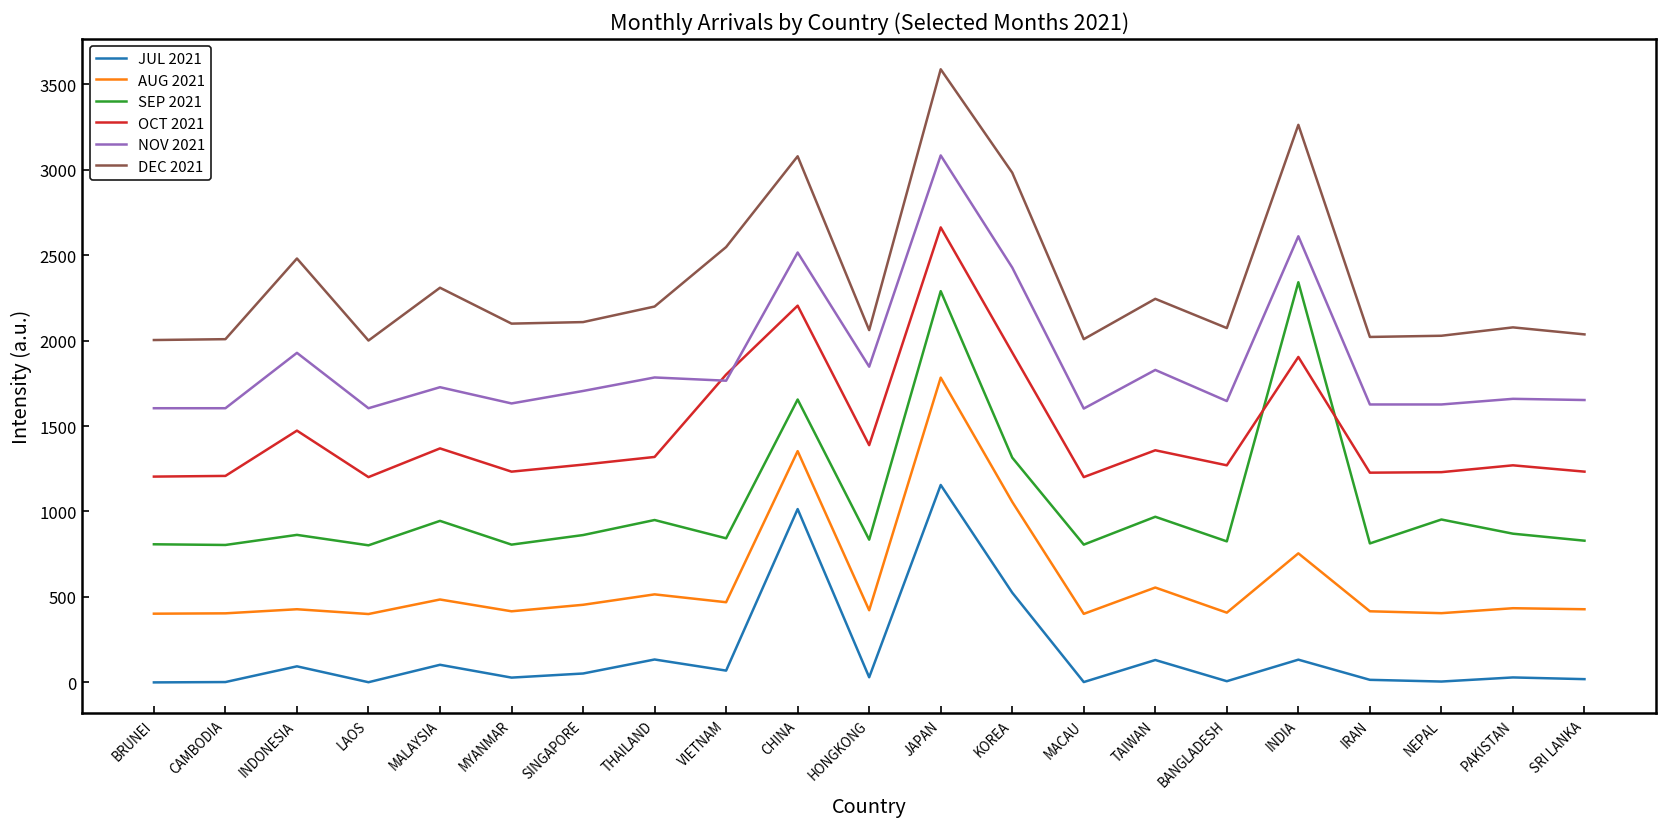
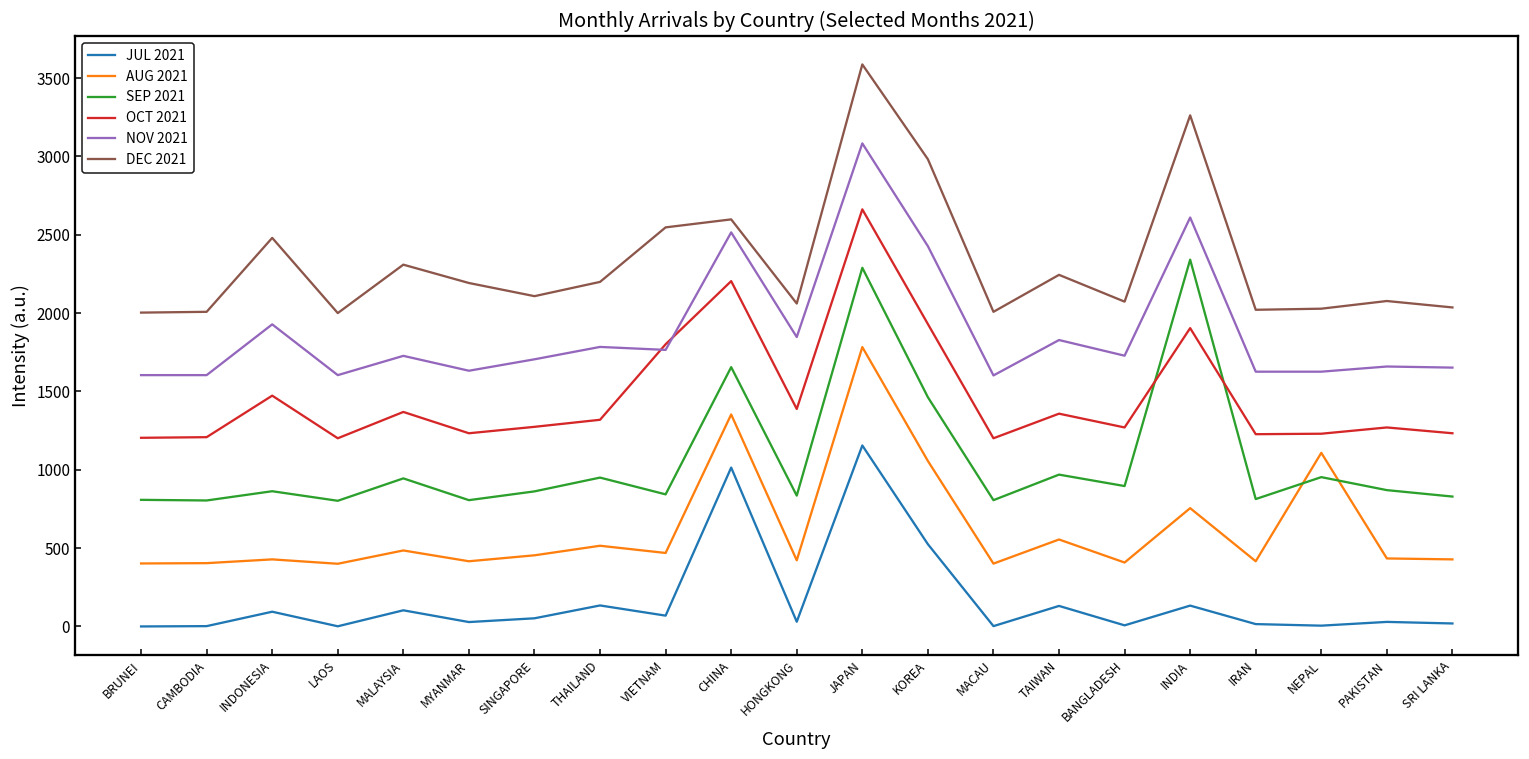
  {
    "JUL 2021": {
      "BRUNEI": 0,
      "CAMBODIA": 0,
      "INDONESIA": 90,
      "LAOS": 0,
      "MALAYSIA": 100,
      "MYANMAR": 30,
      "SINGAPORE": 50,
      "THAILAND": 130,
      "VIETNAM": 70,
      "CHINA": 1010,
      "HONGKONG": 30,
      "JAPAN": 1160,
      "KOREA": 530,
      "MACAU": 0,
      "TAIWAN": 130,
      "BANGLADESH": 10,
      "INDIA": 130,
      "IRAN": 20,
      "NEPAL": 10,
      "PAKISTAN": 30,
      "SRI LANKA": 20
    },
    "AUG 2021": {
      "BRUNEI": 400,
      "CAMBODIA": 400,
      "INDONESIA": 430,
      "LAOS": 400,
      "MALAYSIA": 490,
      "MYANMAR": 420,
      "SINGAPORE": 450,
      "THAILAND": 520,
      "VIETNAM": 470,
      "CHINA": 1350,
      "HONGKONG": 420,
      "JAPAN": 1780,
      "KOREA": 1060,
      "MACAU": 400,
      "TAIWAN": 560,
      "BANGLADESH": 410,
      "INDIA": 760,
      "IRAN": 420,
-     "NEPAL": 410,
+     "NEPAL": 1110,
      "PAKISTAN": 430,
      "SRI LANKA": 430
    },
    "SEP 2021": {
      "BRUNEI": 810,
      "CAMBODIA": 800,
      "INDONESIA": 860,
      "LAOS": 800,
      "MALAYSIA": 950,
      "MYANMAR": 810,
      "SINGAPORE": 860,
      "THAILAND": 950,
      "VIETNAM": 840,
      "CHINA": 1660,
      "HONGKONG": 840,
      "JAPAN": 2290,
-     "KOREA": 1320,
+     "KOREA": 1460,
      "MACAU": 810,
      "TAIWAN": 970,
-     "BANGLADESH": 830,
+     "BANGLADESH": 900,
      "INDIA": 2340,
      "IRAN": 810,
      "NEPAL": 950,
      "PAKISTAN": 870,
      "SRI LANKA": 830
    },
    "OCT 2021": {
      "BRUNEI": 1200,
      "CAMBODIA": 1210,
      "INDONESIA": 1470,
      "LAOS": 1200,
      "MALAYSIA": 1370,
      "MYANMAR": 1230,
      "SINGAPORE": 1270,
      "THAILAND": 1320,
      "VIETNAM": 1800,
      "CHINA": 2200,
      "HONGKONG": 1390,
      "JAPAN": 2660,
      "KOREA": 1930,
      "MACAU": 1200,
      "TAIWAN": 1360,
      "BANGLADESH": 1270,
      "INDIA": 1900,
      "IRAN": 1230,
      "NEPAL": 1230,
      "PAKISTAN": 1270,
      "SRI LANKA": 1230
    },
    "NOV 2021": {
      "BRUNEI": 1600,
      "CAMBODIA": 1600,
      "INDONESIA": 1930,
      "LAOS": 1600,
      "MALAYSIA": 1730,
      "MYANMAR": 1630,
      "SINGAPORE": 1710,
      "THAILAND": 1780,
      "VIETNAM": 1770,
      "CHINA": 2520,
      "HONGKONG": 1850,
      "JAPAN": 3080,
      "KOREA": 2430,
      "MACAU": 1600,
      "TAIWAN": 1830,
-     "BANGLADESH": 1650,
+     "BANGLADESH": 1730,
      "INDIA": 2610,
      "IRAN": 1630,
      "NEPAL": 1630,
      "PAKISTAN": 1660,
      "SRI LANKA": 1650
    },
    "DEC 2021": {
      "BRUNEI": 2000,
      "CAMBODIA": 2010,
      "INDONESIA": 2480,
      "LAOS": 2000,
      "MALAYSIA": 2310,
-     "MYANMAR": 2100,
+     "MYANMAR": 2190,
      "SINGAPORE": 2110,
      "THAILAND": 2200,
      "VIETNAM": 2550,
-     "CHINA": 3080,
+     "CHINA": 2600,
      "HONGKONG": 2060,
      "JAPAN": 3590,
      "KOREA": 2980,
      "MACAU": 2010,
      "TAIWAN": 2240,
      "BANGLADESH": 2070,
      "INDIA": 3260,
      "IRAN": 2020,
      "NEPAL": 2030,
      "PAKISTAN": 2080,
      "SRI LANKA": 2040
    }
  }
